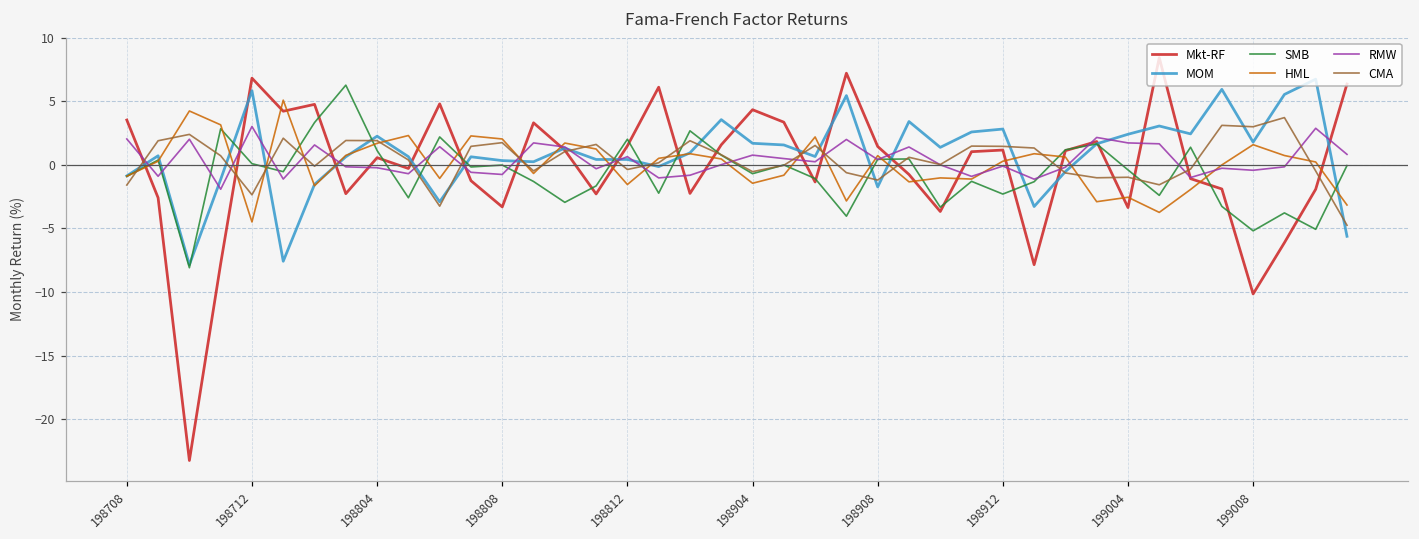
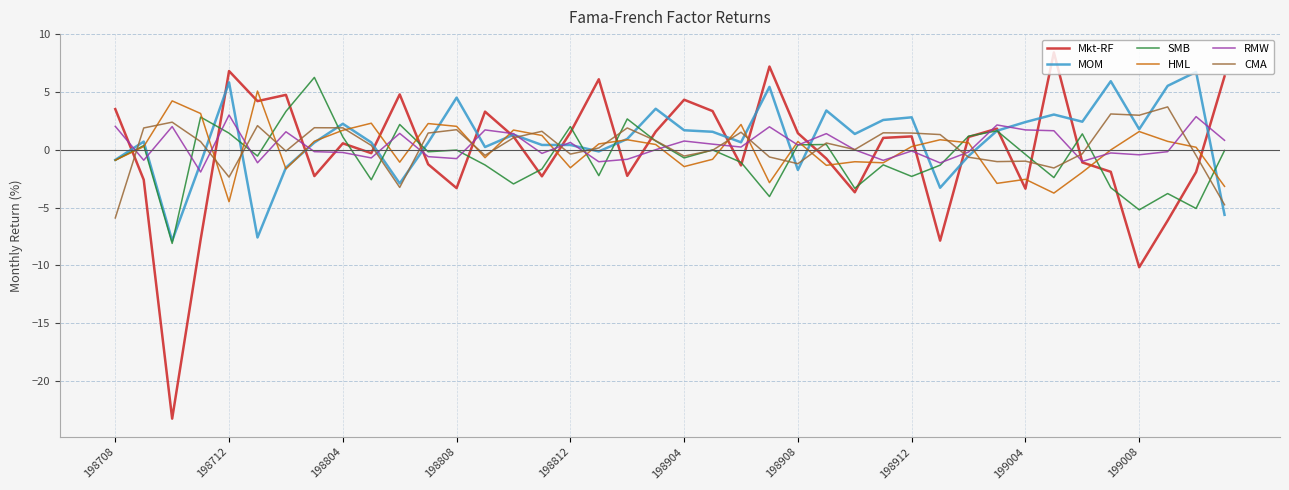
  {
    "Mkt-RF": {
      "198708": 3.5,
      "198712": 6.8,
      "198804": 0.6,
      "198808": -3.3,
      "198812": 1.5,
      "198904": 4.3,
      "198908": 1.4,
      "198912": 1.2,
      "199004": -3.4,
      "199008": -10.2
    },
    "MOM": {
      "198712": 5.8,
      "198804": 2.3,
-     "198808": 0.3,
+     "198808": 4.5,
      "198812": 0.4,
      "198904": 1.7,
      "198908": -1.7,
      "198912": 2.8,
      "199004": 2.4
    },
    "SMB": {
-     "198712": 0.1,
+     "198712": 1.4,
      "198804": 1.1,
      "198808": 0.0,
      "198812": 2.0,
      "198912": -2.3,
      "199004": -0.4,
      "199008": -5.2
    },
    "HML": {
      "198712": -4.5,
      "198804": 1.7,
      "198808": 2.0,
      "198812": -1.6,
      "198904": -1.5,
      "198908": 0.7,
      "198912": 0.3,
      "199004": -2.6
    },
    "RMW": {
      "198708": 2.0,
      "198712": 3.0,
      "198804": -0.2,
      "198808": -0.8,
      "198812": 0.6,
      "198904": 0.8,
      "198912": -0.1,
      "199004": 1.7,
      "199008": -0.4
    },
    "CMA": {
-     "198708": -1.6,
+     "198708": -5.9,
      "198712": -2.4,
      "198804": 1.9,
      "198808": 1.7,
      "198812": -0.4,
      "198908": -1.2,
      "198912": 1.5,
      "199004": -1.0,
      "199008": 3.0
    }
  }
